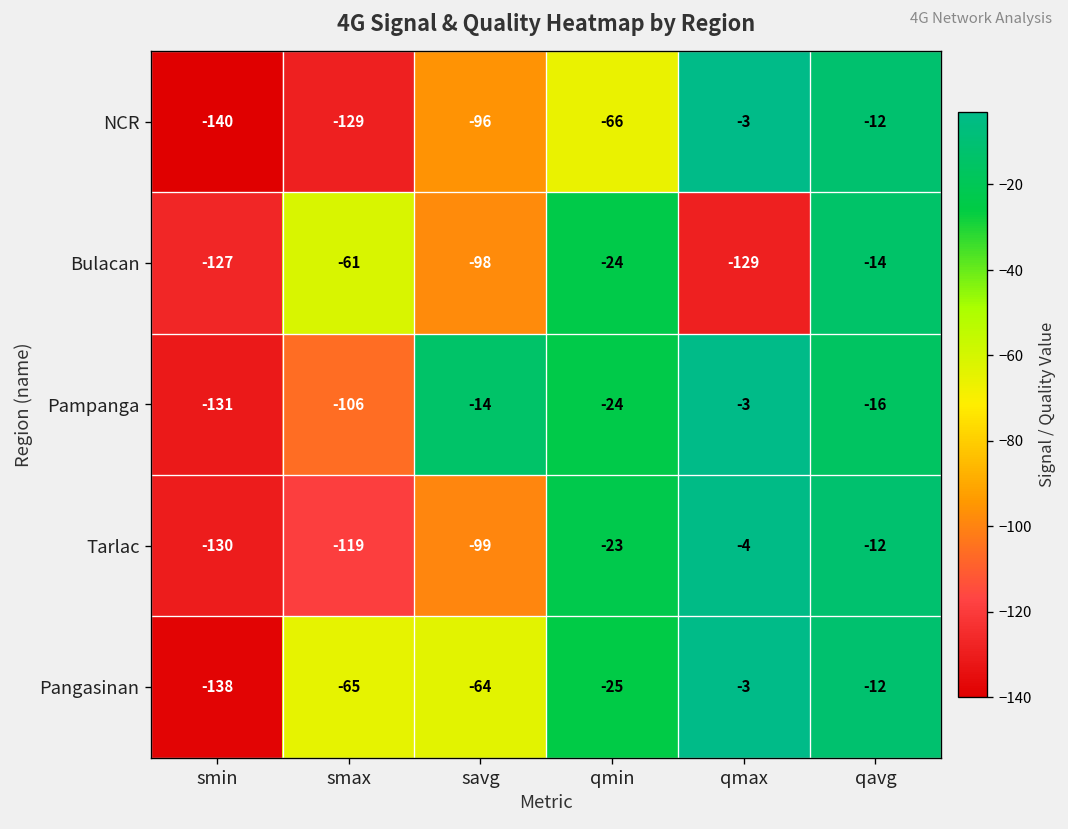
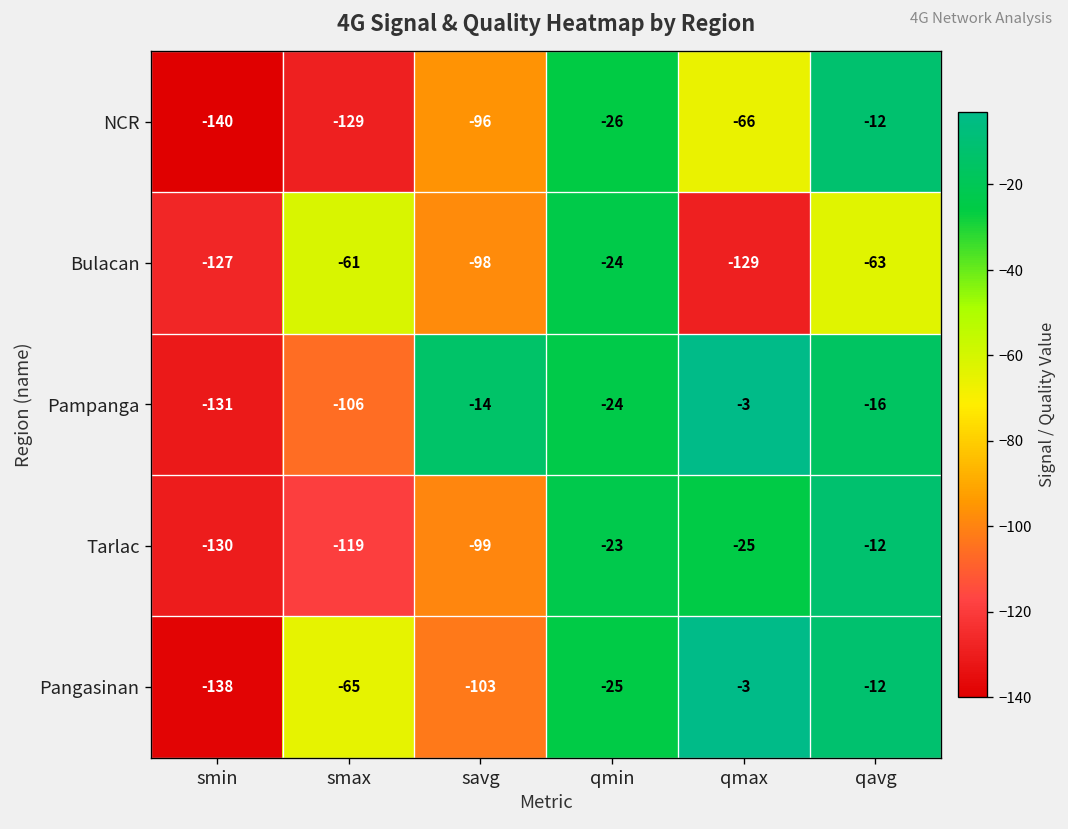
  {
    "NCR": {
      "smin": -140,
      "smax": -129,
      "savg": -96,
-     "qmin": -66,
-     "qmax": -3,
+     "qmin": -26,
+     "qmax": -66,
      "qavg": -12
    },
    "Bulacan": {
      "smin": -127,
      "smax": -61,
      "savg": -98,
      "qmin": -24,
      "qmax": -129,
-     "qavg": -14
+     "qavg": -63
    },
    "Pampanga": {
      "smin": -131,
      "smax": -106,
      "savg": -14,
      "qmin": -24,
      "qmax": -3,
      "qavg": -16
    },
    "Tarlac": {
      "smin": -130,
      "smax": -119,
      "savg": -99,
      "qmin": -23,
-     "qmax": -4,
+     "qmax": -25,
      "qavg": -12
    },
    "Pangasinan": {
      "smin": -138,
      "smax": -65,
-     "savg": -64,
+     "savg": -103,
      "qmin": -25,
      "qmax": -3,
      "qavg": -12
    }
  }
